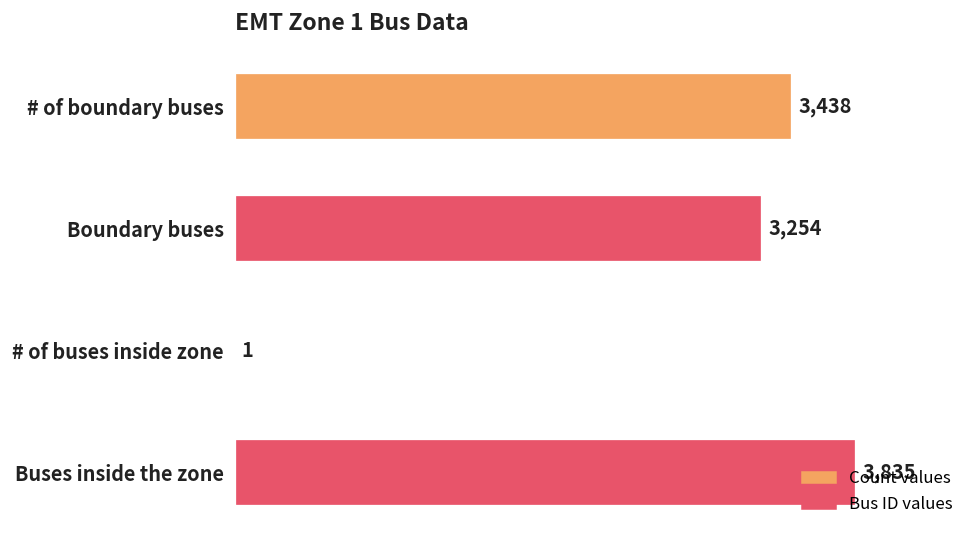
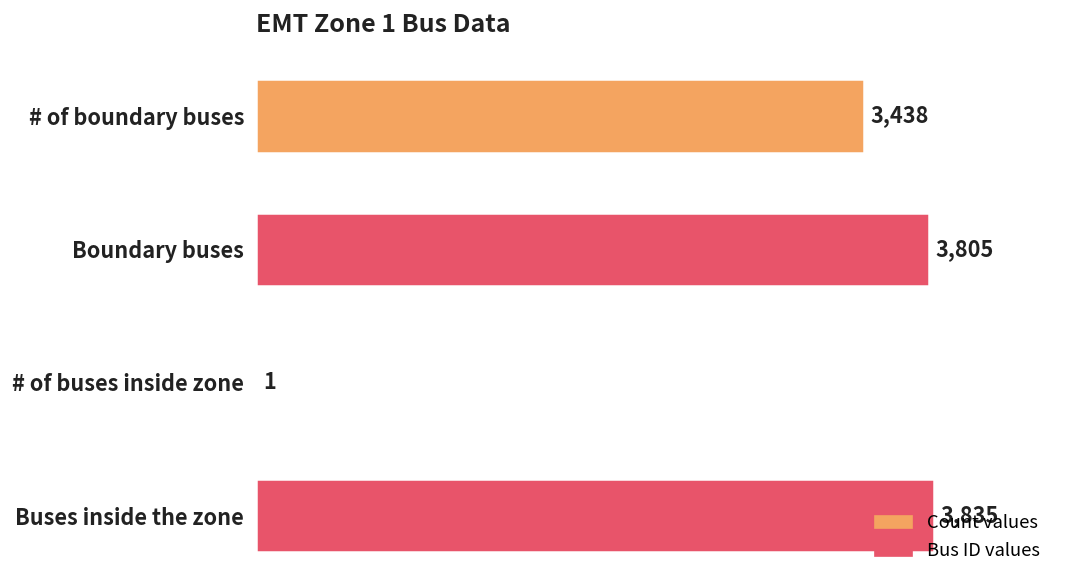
  {
    "# of boundary buses": "3,438",
-   "Boundary buses": "3,254",
+   "Boundary buses": "3,805",
    "# of buses inside zone": "1",
    "Buses inside the zone": "3,835"
  }
